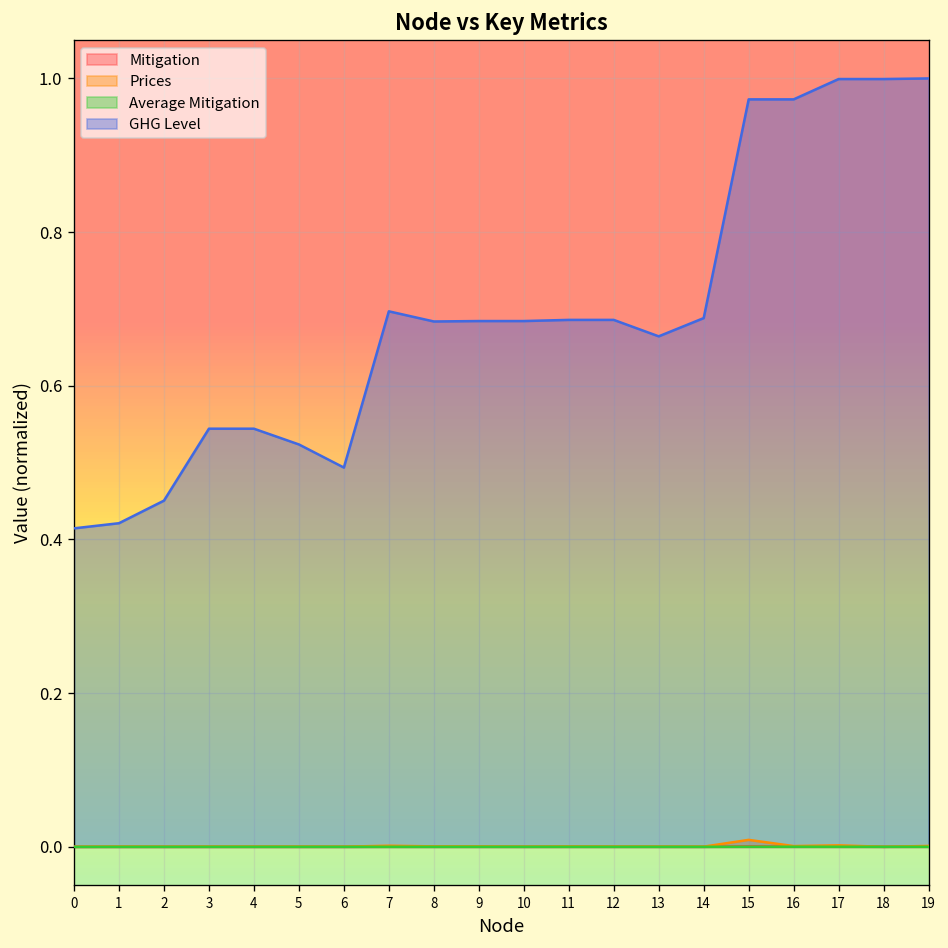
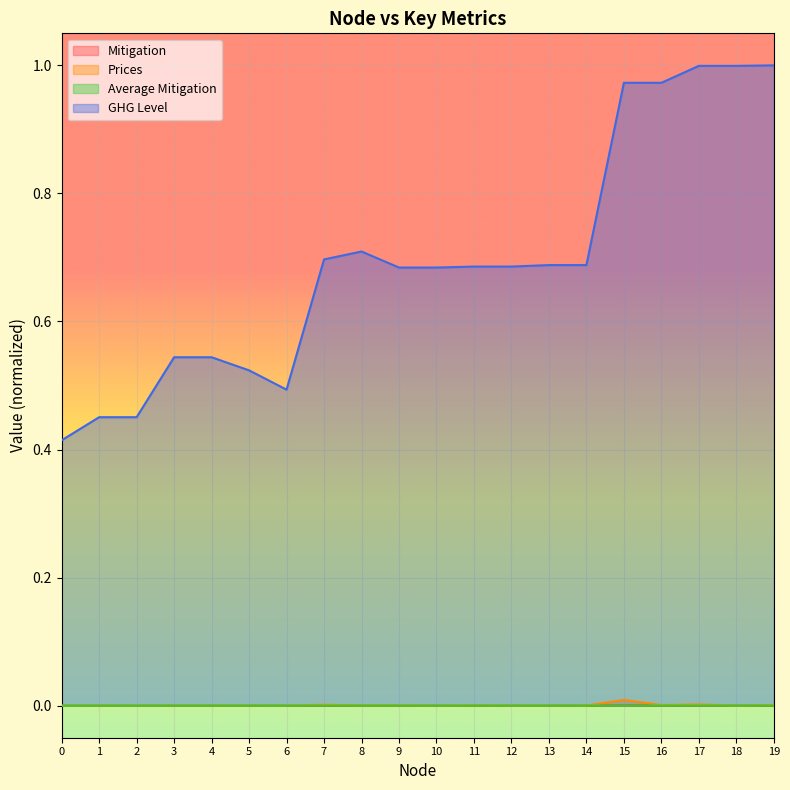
  {
    "GHG Level": {
      "0": 0.41,
-     "1": 0.42,
+     "1": 0.45,
      "2": 0.45,
      "3": 0.54,
      "4": 0.54,
      "5": 0.52,
      "6": 0.49,
      "7": 0.70,
-     "8": 0.68,
+     "8": 0.71,
      "9": 0.68,
      "10": 0.68,
      "11": 0.69,
      "12": 0.69,
-     "13": 0.66,
+     "13": 0.69,
      "14": 0.69,
      "15": 0.97,
      "16": 0.97,
      "17": 1.00,
      "18": 1.00,
      "19": 1.00
    }
  }
